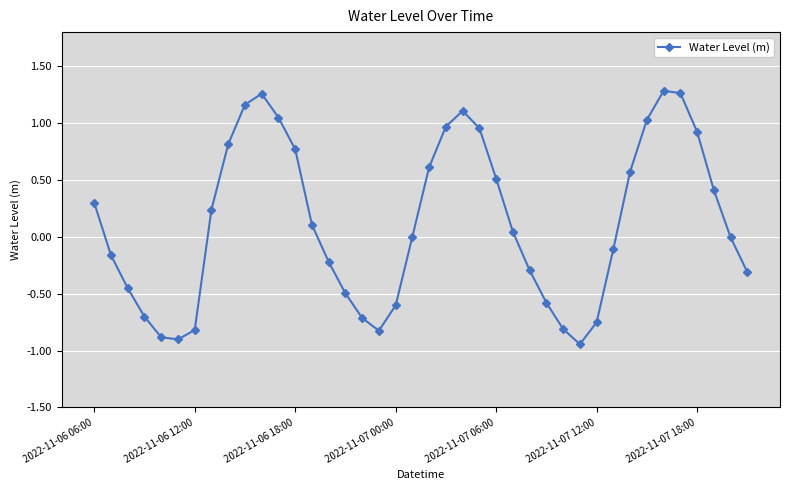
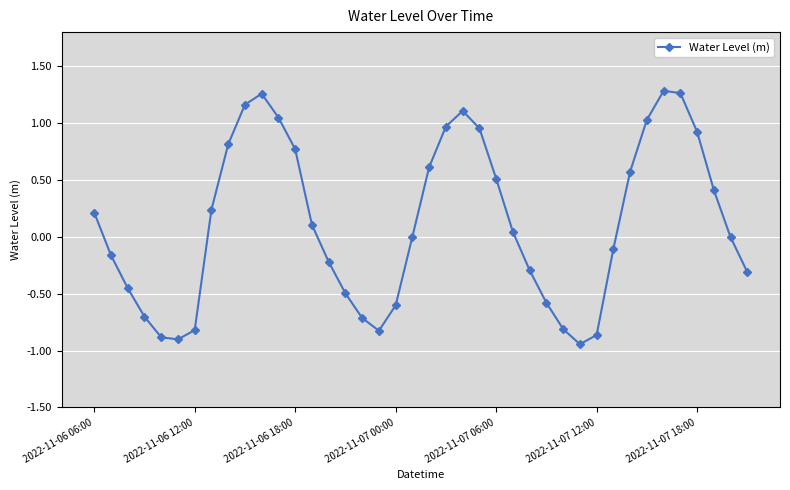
  {
-   "2022-11-06 06:00": 0.30,
+   "2022-11-06 06:00": 0.21,
    "2022-11-06 12:00": -0.82,
    "2022-11-06 18:00": 0.77,
    "2022-11-07 00:00": -0.60,
    "2022-11-07 06:00": 0.51,
-   "2022-11-07 12:00": -0.75,
+   "2022-11-07 12:00": -0.86,
    "2022-11-07 18:00": 0.92
  }
